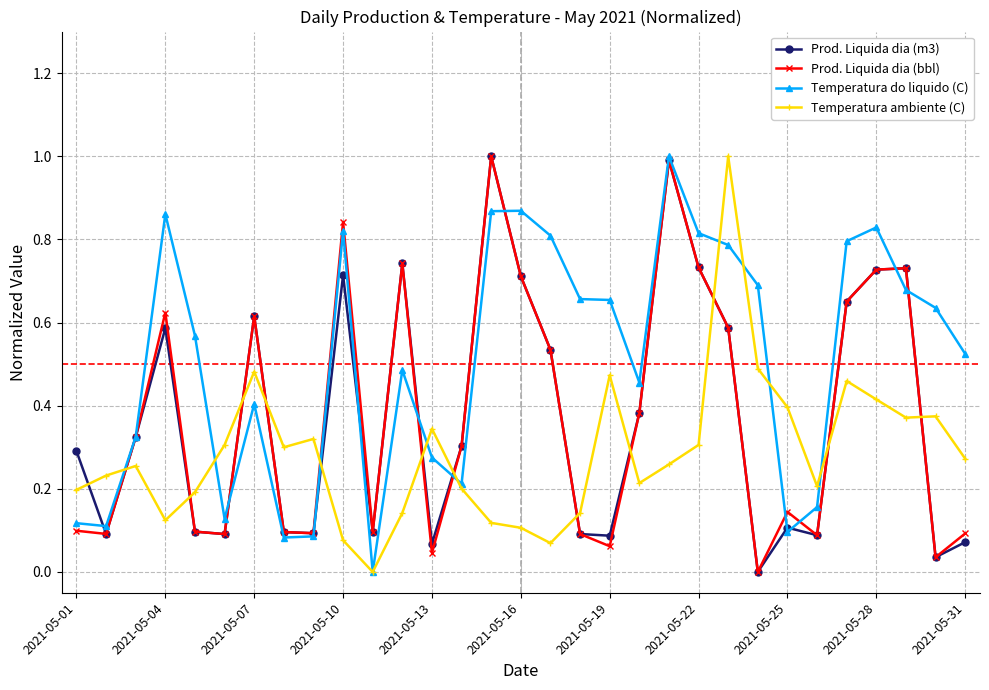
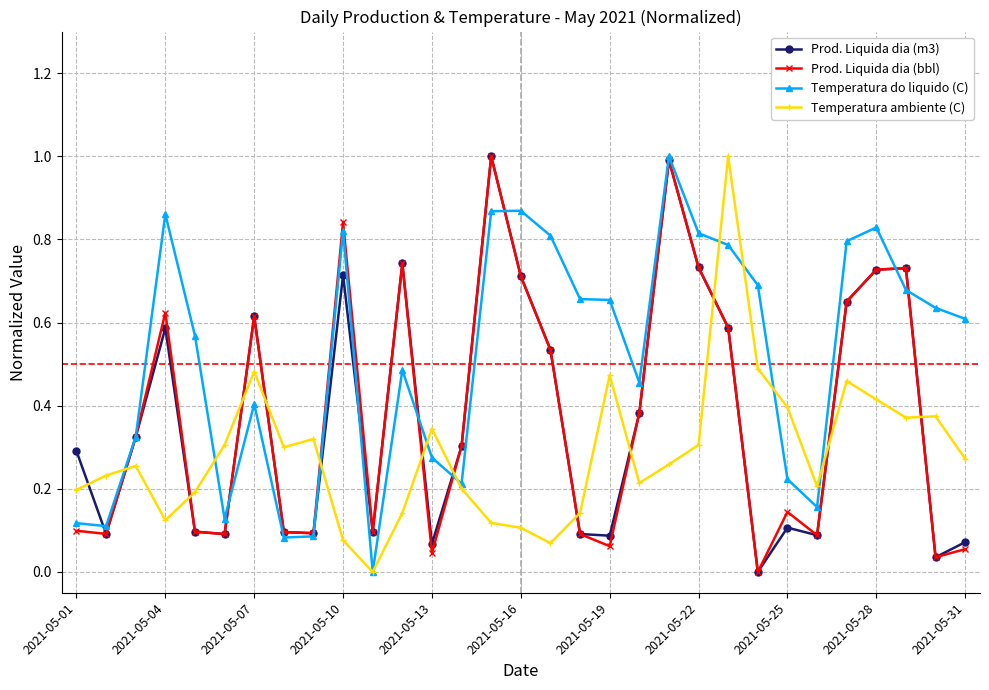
  {
    "Prod. Liquida dia (m3)": {
      "2021-05-01": 0.29,
      "2021-05-04": 0.59,
      "2021-05-10": 0.71,
      "2021-05-13": 0.07,
      "2021-05-19": 0.09,
      "2021-05-25": 0.11,
      "2021-05-31": 0.07
    },
    "Prod. Liquida dia (bbl)": {
      "2021-05-01": 0.10,
      "2021-05-04": 0.62,
      "2021-05-10": 0.84,
      "2021-05-13": 0.05,
      "2021-05-19": 0.06,
      "2021-05-25": 0.14,
-     "2021-05-31": 0.09
+     "2021-05-31": 0.05
    },
    "Temperatura do liquido (C)": {
      "2021-05-01": 0.12,
      "2021-05-04": 0.86,
      "2021-05-07": 0.40,
      "2021-05-10": 0.82,
      "2021-05-13": 0.28,
      "2021-05-16": 0.87,
      "2021-05-19": 0.65,
      "2021-05-22": 0.82,
-     "2021-05-25": 0.10,
+     "2021-05-25": 0.22,
      "2021-05-28": 0.83,
-     "2021-05-31": 0.52
+     "2021-05-31": 0.61
    },
    "Temperatura ambiente (C)": {
      "2021-05-01": 0.20,
      "2021-05-04": 0.12,
      "2021-05-07": 0.48,
      "2021-05-10": 0.08,
      "2021-05-13": 0.34,
      "2021-05-16": 0.11,
      "2021-05-19": 0.47,
      "2021-05-22": 0.31,
      "2021-05-25": 0.40,
      "2021-05-28": 0.41,
      "2021-05-31": 0.27
    }
  }
